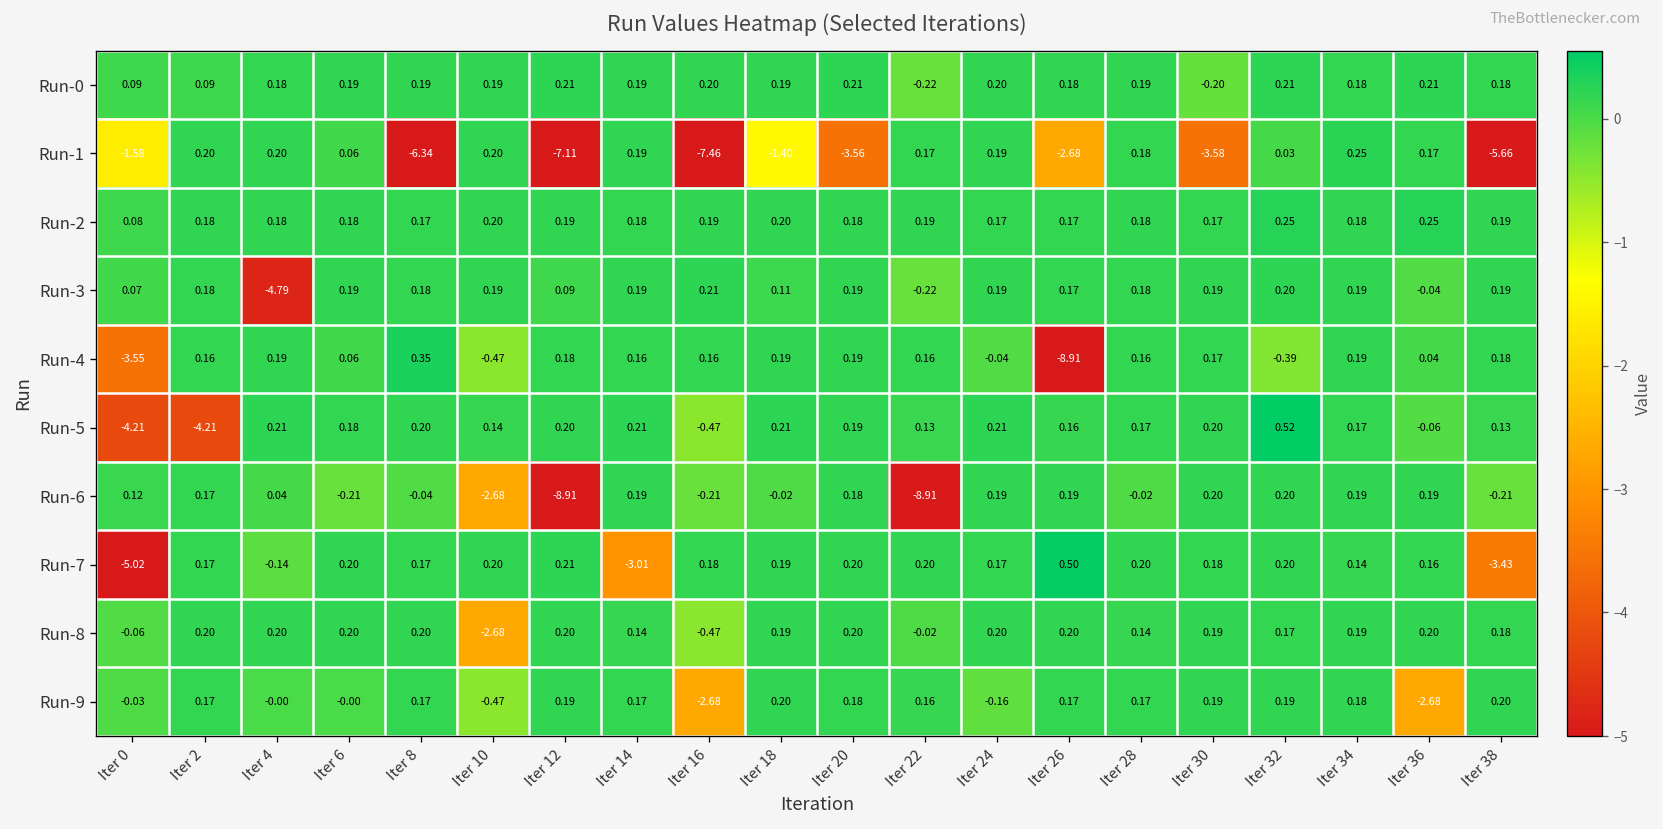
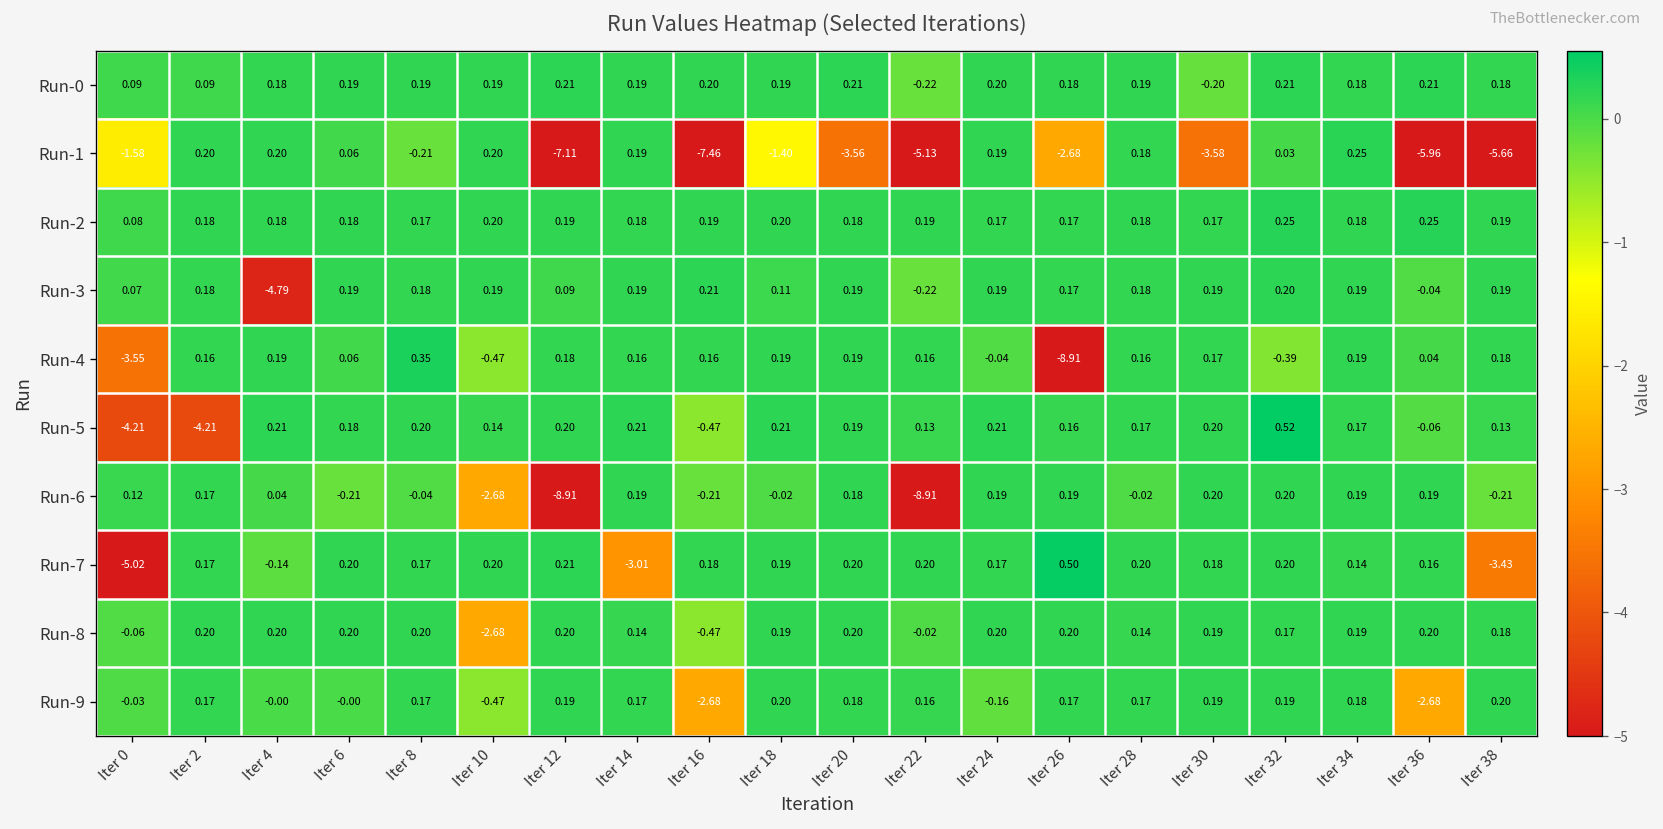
  {
    "Run-0": {
      "Iter 0": 0.09,
      "Iter 2": 0.09,
      "Iter 4": 0.18,
      "Iter 6": 0.19,
      "Iter 8": 0.19,
      "Iter 10": 0.19,
      "Iter 12": 0.21,
      "Iter 14": 0.19,
      "Iter 16": 0.20,
      "Iter 18": 0.19,
      "Iter 20": 0.21,
      "Iter 22": -0.22,
      "Iter 24": 0.20,
      "Iter 26": 0.18,
      "Iter 28": 0.19,
      "Iter 30": -0.20,
      "Iter 32": 0.21,
      "Iter 34": 0.18,
      "Iter 36": 0.21,
      "Iter 38": 0.18
    },
    "Run-1": {
      "Iter 0": -1.58,
      "Iter 2": 0.20,
      "Iter 4": 0.20,
      "Iter 6": 0.06,
-     "Iter 8": -6.34,
+     "Iter 8": -0.21,
      "Iter 10": 0.20,
      "Iter 12": -7.11,
      "Iter 14": 0.19,
      "Iter 16": -7.46,
      "Iter 18": -1.40,
      "Iter 20": -3.56,
-     "Iter 22": 0.17,
+     "Iter 22": -5.13,
      "Iter 24": 0.19,
      "Iter 26": -2.68,
      "Iter 28": 0.18,
      "Iter 30": -3.58,
      "Iter 32": 0.03,
      "Iter 34": 0.25,
-     "Iter 36": 0.17,
+     "Iter 36": -5.96,
      "Iter 38": -5.66
    },
    "Run-2": {
      "Iter 0": 0.08,
      "Iter 2": 0.18,
      "Iter 4": 0.18,
      "Iter 6": 0.18,
      "Iter 8": 0.17,
      "Iter 10": 0.20,
      "Iter 12": 0.19,
      "Iter 14": 0.18,
      "Iter 16": 0.19,
      "Iter 18": 0.20,
      "Iter 20": 0.18,
      "Iter 22": 0.19,
      "Iter 24": 0.17,
      "Iter 26": 0.17,
      "Iter 28": 0.18,
      "Iter 30": 0.17,
      "Iter 32": 0.25,
      "Iter 34": 0.18,
      "Iter 36": 0.25,
      "Iter 38": 0.19
    },
    "Run-3": {
      "Iter 0": 0.07,
      "Iter 2": 0.18,
      "Iter 4": -4.79,
      "Iter 6": 0.19,
      "Iter 8": 0.18,
      "Iter 10": 0.19,
      "Iter 12": 0.09,
      "Iter 14": 0.19,
      "Iter 16": 0.21,
      "Iter 18": 0.11,
      "Iter 20": 0.19,
      "Iter 22": -0.22,
      "Iter 24": 0.19,
      "Iter 26": 0.17,
      "Iter 28": 0.18,
      "Iter 30": 0.19,
      "Iter 32": 0.20,
      "Iter 34": 0.19,
      "Iter 36": -0.04,
      "Iter 38": 0.19
    },
    "Run-4": {
      "Iter 0": -3.55,
      "Iter 2": 0.16,
      "Iter 4": 0.19,
      "Iter 6": 0.06,
      "Iter 8": 0.35,
      "Iter 10": -0.47,
      "Iter 12": 0.18,
      "Iter 14": 0.16,
      "Iter 16": 0.16,
      "Iter 18": 0.19,
      "Iter 20": 0.19,
      "Iter 22": 0.16,
      "Iter 24": -0.04,
      "Iter 26": -8.91,
      "Iter 28": 0.16,
      "Iter 30": 0.17,
      "Iter 32": -0.39,
      "Iter 34": 0.19,
      "Iter 36": 0.04,
      "Iter 38": 0.18
    },
    "Run-5": {
      "Iter 0": -4.21,
      "Iter 2": -4.21,
      "Iter 4": 0.21,
      "Iter 6": 0.18,
      "Iter 8": 0.20,
      "Iter 10": 0.14,
      "Iter 12": 0.20,
      "Iter 14": 0.21,
      "Iter 16": -0.47,
      "Iter 18": 0.21,
      "Iter 20": 0.19,
      "Iter 22": 0.13,
      "Iter 24": 0.21,
      "Iter 26": 0.16,
      "Iter 28": 0.17,
      "Iter 30": 0.20,
      "Iter 32": 0.52,
      "Iter 34": 0.17,
      "Iter 36": -0.06,
      "Iter 38": 0.13
    },
    "Run-6": {
      "Iter 0": 0.12,
      "Iter 2": 0.17,
      "Iter 4": 0.04,
      "Iter 6": -0.21,
      "Iter 8": -0.04,
      "Iter 10": -2.68,
      "Iter 12": -8.91,
      "Iter 14": 0.19,
      "Iter 16": -0.21,
      "Iter 18": -0.02,
      "Iter 20": 0.18,
      "Iter 22": -8.91,
      "Iter 24": 0.19,
      "Iter 26": 0.19,
      "Iter 28": -0.02,
      "Iter 30": 0.20,
      "Iter 32": 0.20,
      "Iter 34": 0.19,
      "Iter 36": 0.19,
      "Iter 38": -0.21
    },
    "Run-7": {
      "Iter 0": -5.02,
      "Iter 2": 0.17,
      "Iter 4": -0.14,
      "Iter 6": 0.20,
      "Iter 8": 0.17,
      "Iter 10": 0.20,
      "Iter 12": 0.21,
      "Iter 14": -3.01,
      "Iter 16": 0.18,
      "Iter 18": 0.19,
      "Iter 20": 0.20,
      "Iter 22": 0.20,
      "Iter 24": 0.17,
      "Iter 26": 0.50,
      "Iter 28": 0.20,
      "Iter 30": 0.18,
      "Iter 32": 0.20,
      "Iter 34": 0.14,
      "Iter 36": 0.16,
      "Iter 38": -3.43
    },
    "Run-8": {
      "Iter 0": -0.06,
      "Iter 2": 0.20,
      "Iter 4": 0.20,
      "Iter 6": 0.20,
      "Iter 8": 0.20,
      "Iter 10": -2.68,
      "Iter 12": 0.20,
      "Iter 14": 0.14,
      "Iter 16": -0.47,
      "Iter 18": 0.19,
      "Iter 20": 0.20,
      "Iter 22": -0.02,
      "Iter 24": 0.20,
      "Iter 26": 0.20,
      "Iter 28": 0.14,
      "Iter 30": 0.19,
      "Iter 32": 0.17,
      "Iter 34": 0.19,
      "Iter 36": 0.20,
      "Iter 38": 0.18
    },
    "Run-9": {
      "Iter 0": -0.03,
      "Iter 2": 0.17,
      "Iter 4": -0.00,
      "Iter 6": -0.00,
      "Iter 8": 0.17,
      "Iter 10": -0.47,
      "Iter 12": 0.19,
      "Iter 14": 0.17,
      "Iter 16": -2.68,
      "Iter 18": 0.20,
      "Iter 20": 0.18,
      "Iter 22": 0.16,
      "Iter 24": -0.16,
      "Iter 26": 0.17,
      "Iter 28": 0.17,
      "Iter 30": 0.19,
      "Iter 32": 0.19,
      "Iter 34": 0.18,
      "Iter 36": -2.68,
      "Iter 38": 0.20
    }
  }
